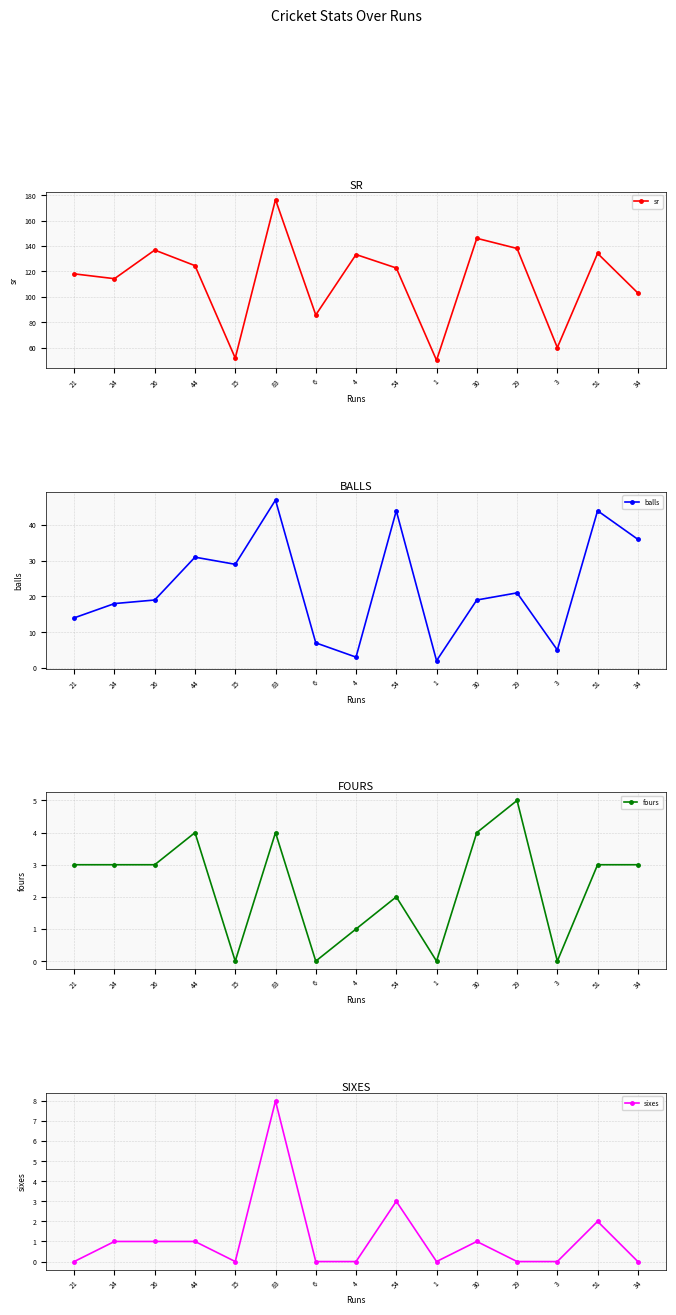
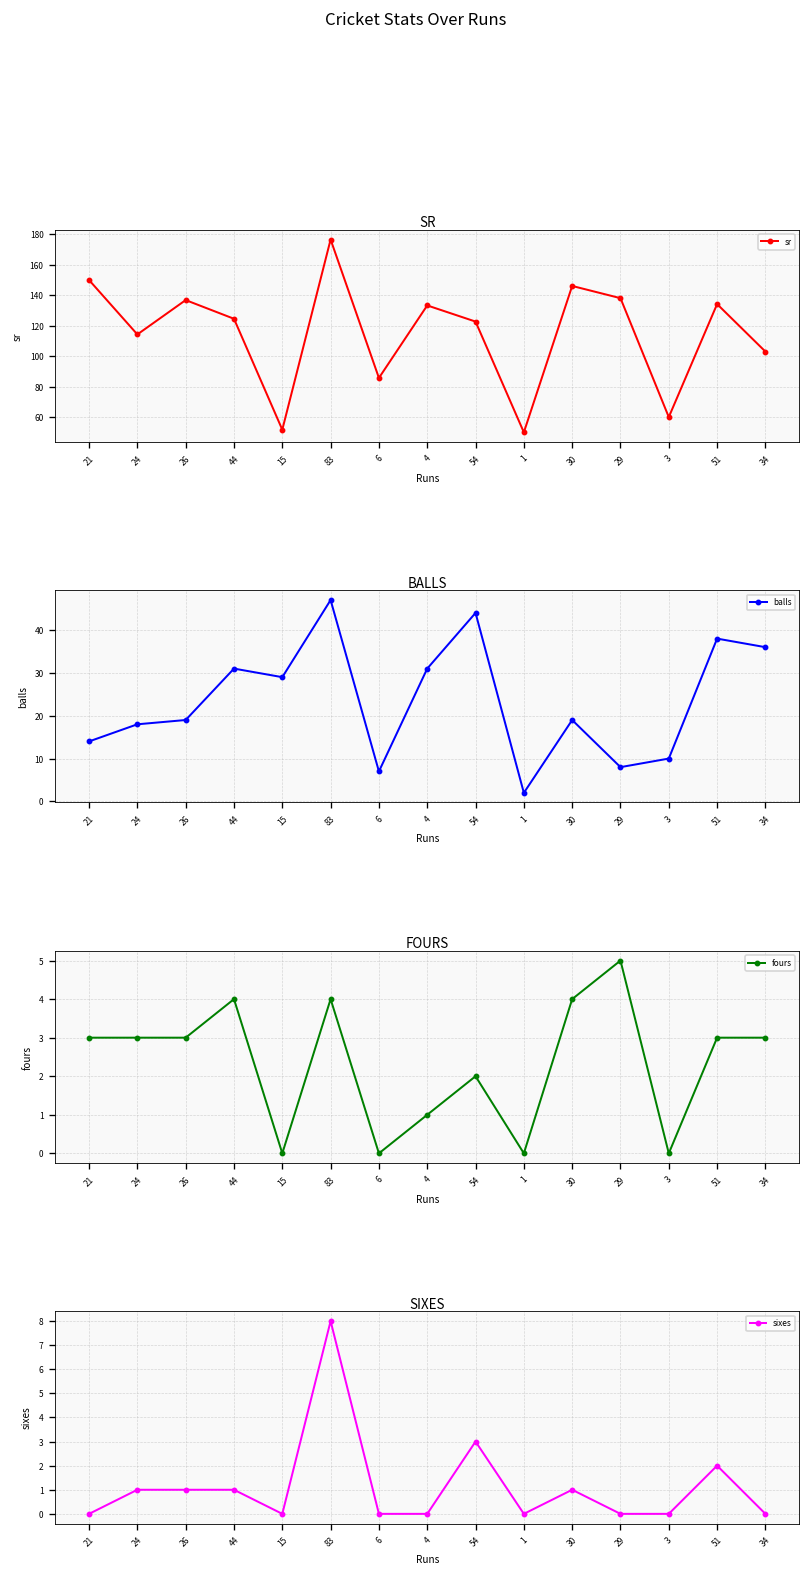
  {
    "SR": {
-     "21": 118,
+     "21": 150,
      "24": 114,
      "26": 137,
      "44": 125,
      "15": 52,
      "83": 177,
      "6": 86,
      "4": 133,
      "54": 123,
      "1": 50,
      "30": 146,
      "29": 138,
      "3": 60,
      "51": 134,
      "34": 103
    },
    "BALLS": {
      "21": 14,
      "24": 18,
      "26": 19,
      "44": 31,
      "15": 29,
      "83": 47,
      "6": 7,
-     "4": 3,
+     "4": 31,
      "54": 44,
      "1": 2,
      "30": 19,
-     "29": 21,
-     "3": 5,
-     "51": 44,
+     "29": 8,
+     "3": 10,
+     "51": 38,
      "34": 36
    },
    "FOURS": {
      "21": 3.0,
      "24": 3.0,
      "26": 3.0,
      "44": 4.0,
      "15": 0.0,
      "83": 4.0,
      "6": 0.0,
      "4": 1.0,
      "54": 2.0,
      "1": 0.0,
      "30": 4.0,
      "29": 5.0,
      "3": 0.0,
      "51": 3.0,
      "34": 3.0
    },
    "SIXES": {
      "21": 0.0,
      "24": 1.0,
      "26": 1.0,
      "44": 1.0,
      "15": 0.0,
      "83": 8.0,
      "6": 0.0,
      "4": 0.0,
      "54": 3.0,
      "1": 0.0,
      "30": 1.0,
      "29": 0.0,
      "3": 0.0,
      "51": 2.0,
      "34": 0.0
    }
  }
